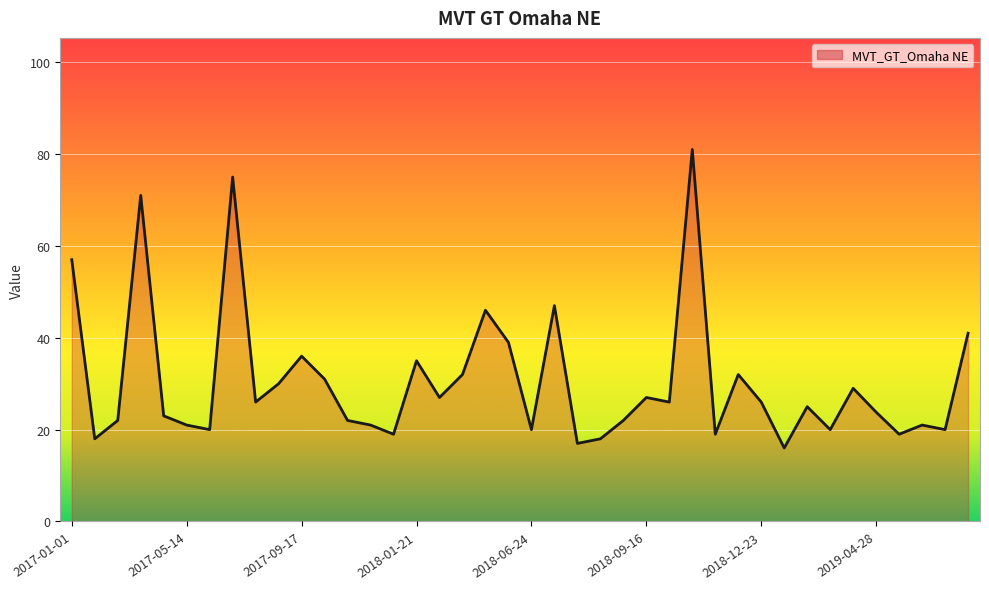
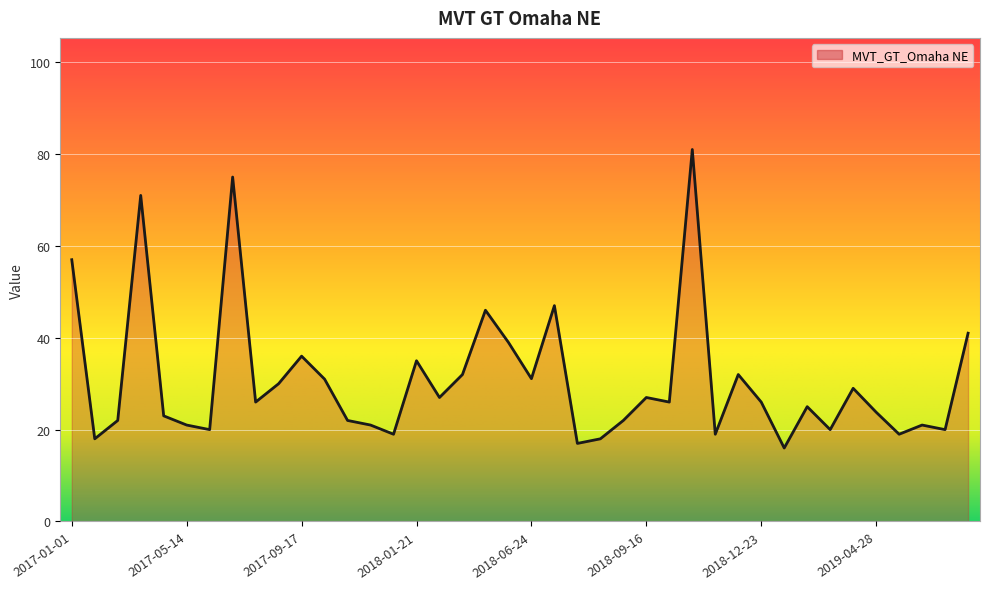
  {
    "2017-01-01": 57,
    "2017-05-14": 21,
    "2017-09-17": 36,
    "2018-01-21": 35,
-   "2018-06-24": 20,
+   "2018-06-24": 31,
    "2018-09-16": 27,
    "2018-12-23": 26,
    "2019-04-28": 24
  }
